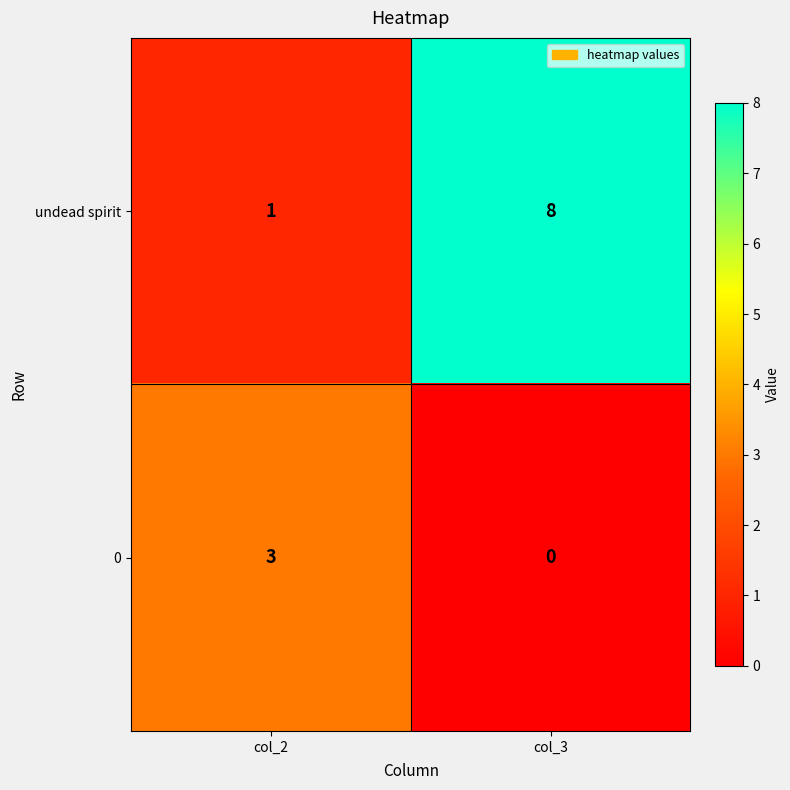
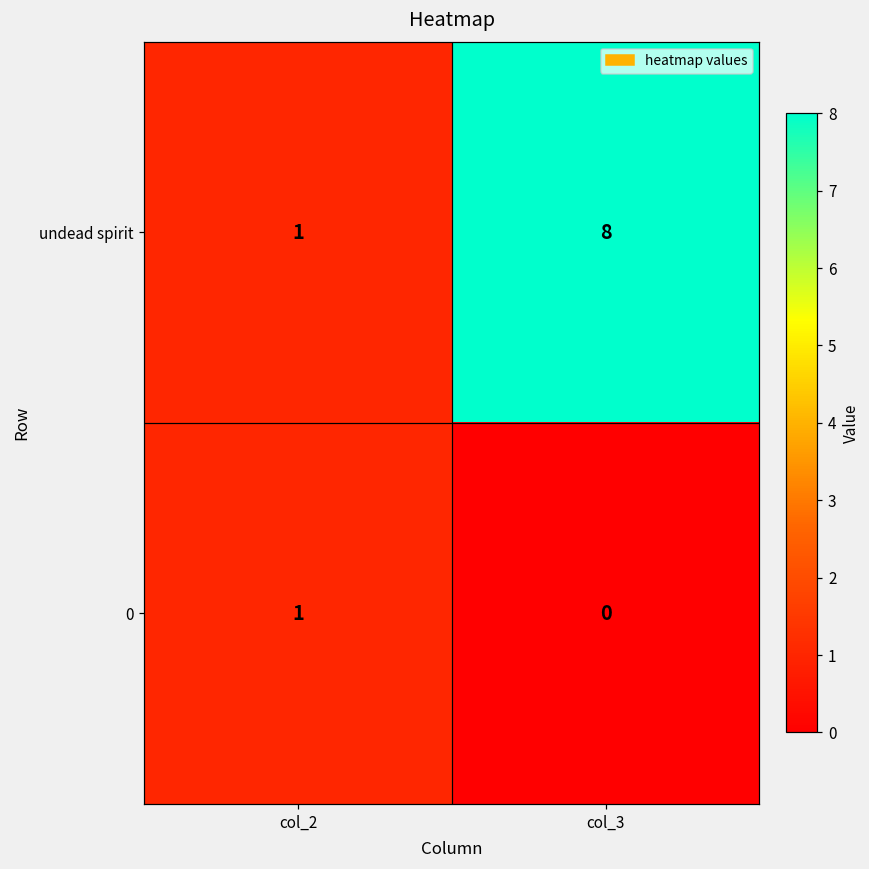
  {
    "undead spirit": {
      "col_2": 1,
      "col_3": 8
    },
    "0": {
-     "col_2": 3,
+     "col_2": 1,
      "col_3": 0
    }
  }
